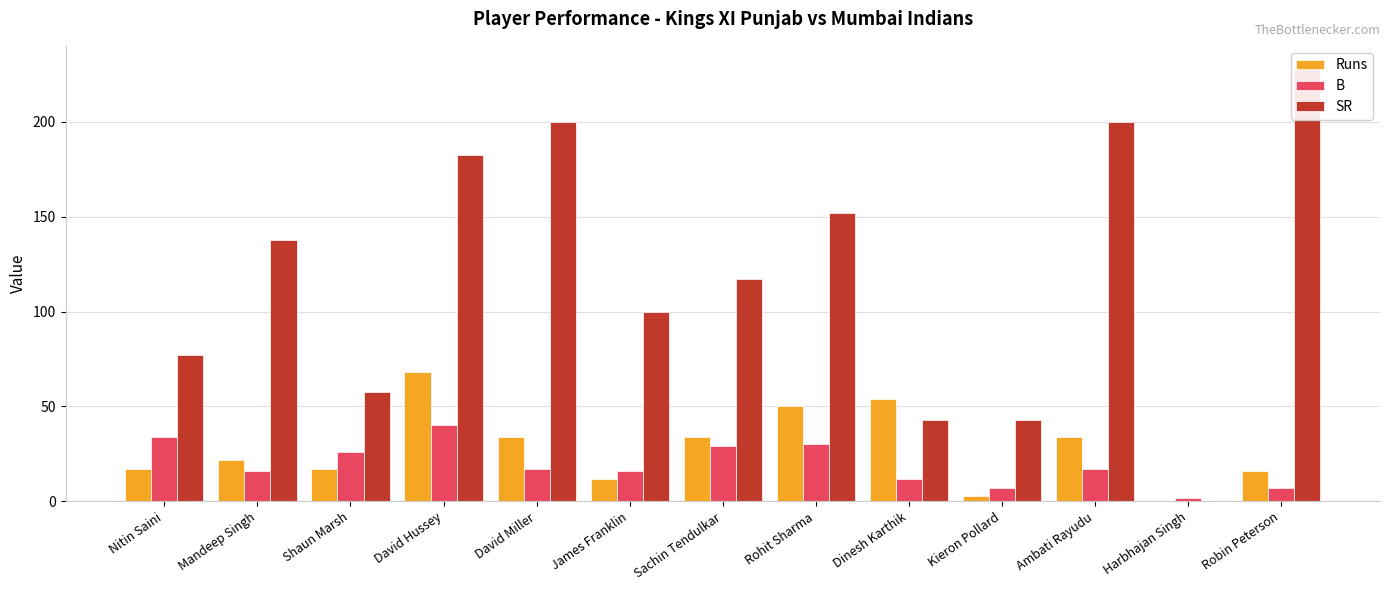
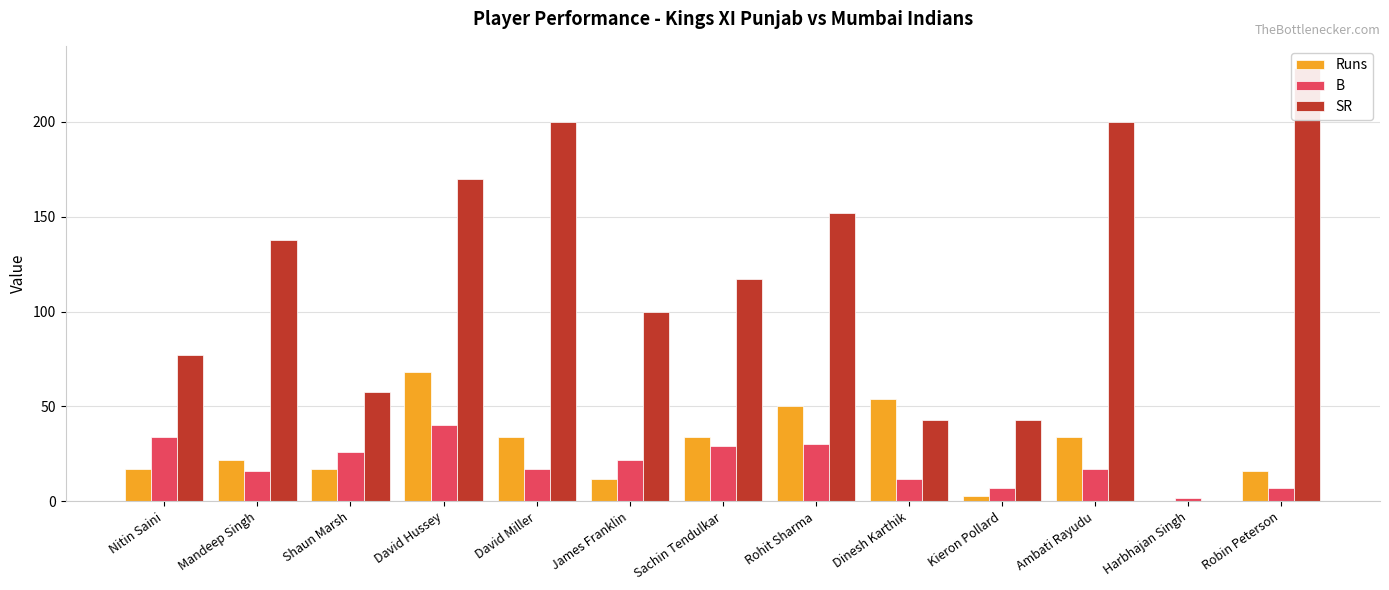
  {
    "Runs": {
      "Nitin Saini": 17,
      "Mandeep Singh": 22,
      "Shaun Marsh": 17,
      "David Hussey": 68,
      "David Miller": 34,
      "James Franklin": 12,
      "Sachin Tendulkar": 34,
      "Rohit Sharma": 50,
      "Dinesh Karthik": 54,
      "Kieron Pollard": 3,
      "Ambati Rayudu": 34,
      "Harbhajan Singh": 0,
      "Robin Peterson": 16
    },
    "B": {
      "Nitin Saini": 34,
      "Mandeep Singh": 16,
      "Shaun Marsh": 26,
      "David Hussey": 40,
      "David Miller": 17,
-     "James Franklin": 16,
+     "James Franklin": 22,
      "Sachin Tendulkar": 29,
      "Rohit Sharma": 30,
      "Dinesh Karthik": 12,
      "Kieron Pollard": 7,
      "Ambati Rayudu": 17,
      "Harbhajan Singh": 2,
      "Robin Peterson": 7
    },
    "SR": {
      "Nitin Saini": 77,
      "Mandeep Singh": 138,
      "Shaun Marsh": 58,
-     "David Hussey": 183,
+     "David Hussey": 170,
      "David Miller": 200,
      "James Franklin": 100,
      "Sachin Tendulkar": 117,
      "Rohit Sharma": 152,
      "Dinesh Karthik": 43,
      "Kieron Pollard": 43,
      "Ambati Rayudu": 200,
      "Harbhajan Singh": 0
    }
  }
